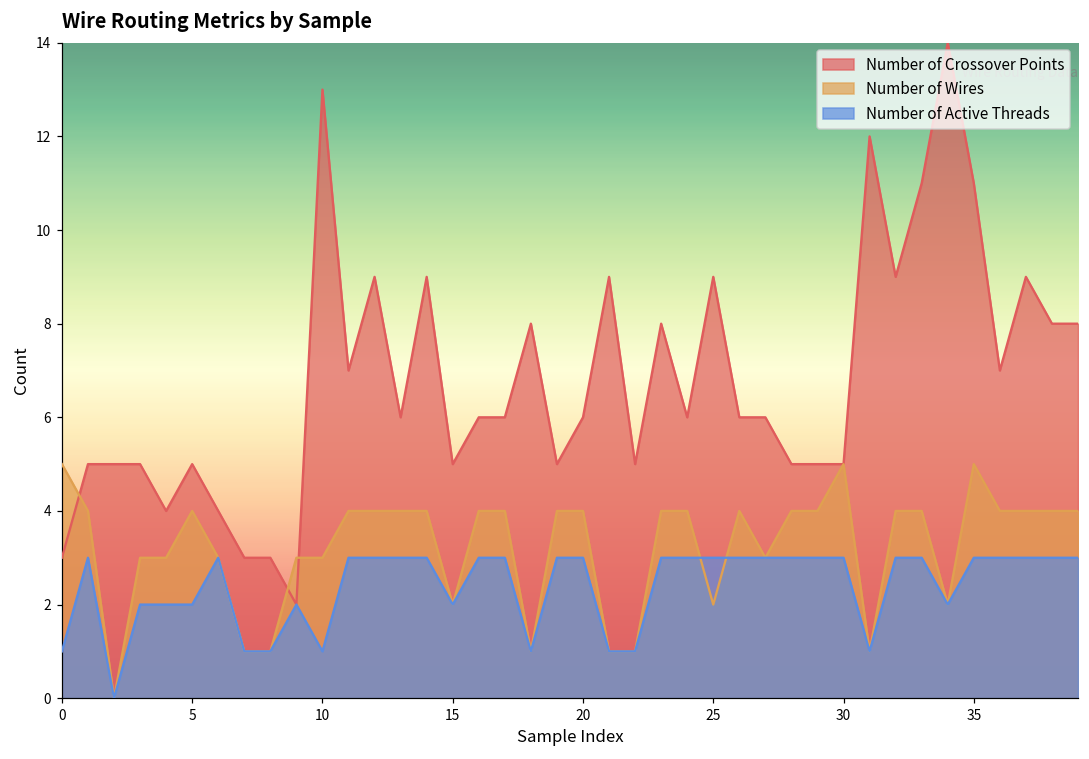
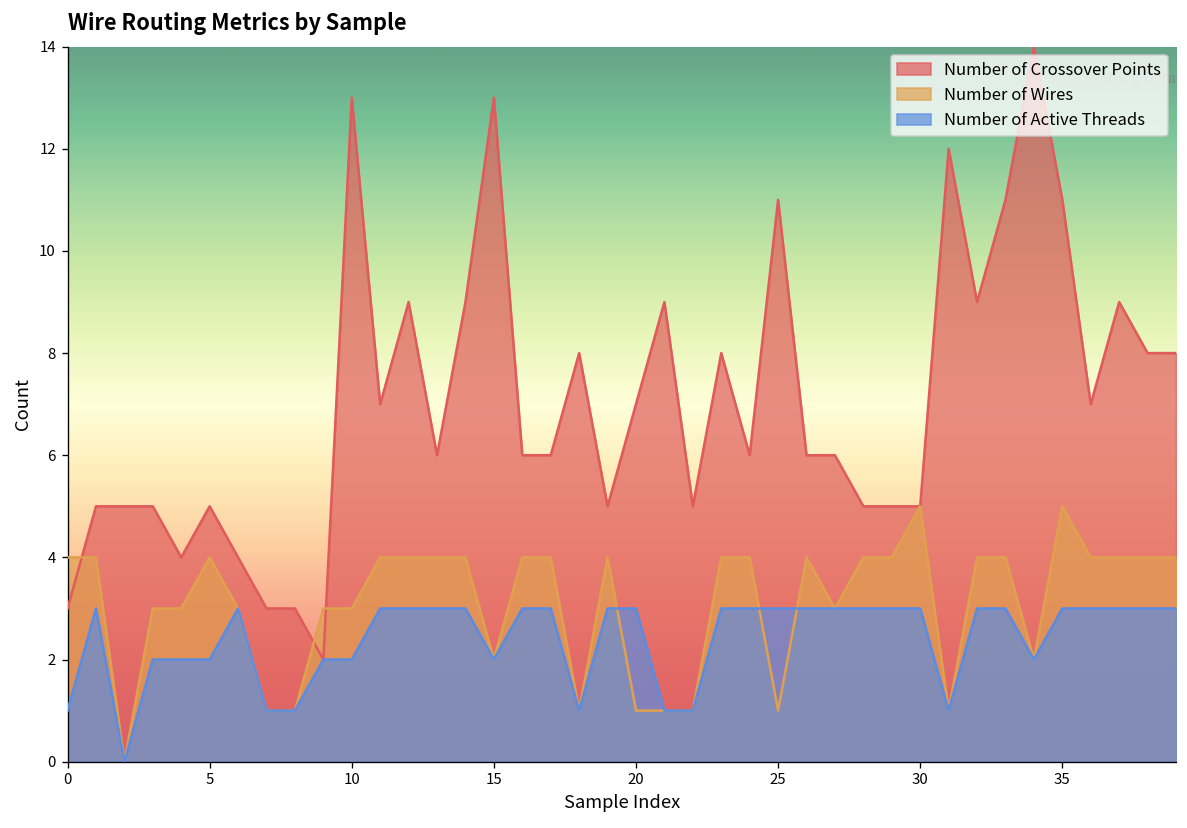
  {
    "Number of Crossover Points": {
      "0": 3,
      "5": 5,
      "10": 13,
-     "15": 5,
-     "20": 6,
-     "25": 9,
+     "15": 13,
+     "20": 7,
+     "25": 11,
      "35": 11
    },
    "Number of Wires": {
-     "0": 5,
+     "0": 4,
      "5": 4,
      "10": 3,
-     "20": 4,
-     "25": 2,
+     "20": 1,
+     "25": 1,
      "35": 5
    },
    "Number of Active Threads": {
      "0": 1,
      "5": 2,
-     "10": 1,
+     "10": 2,
      "20": 3,
      "25": 3,
      "30": 3,
      "35": 3
    }
  }
